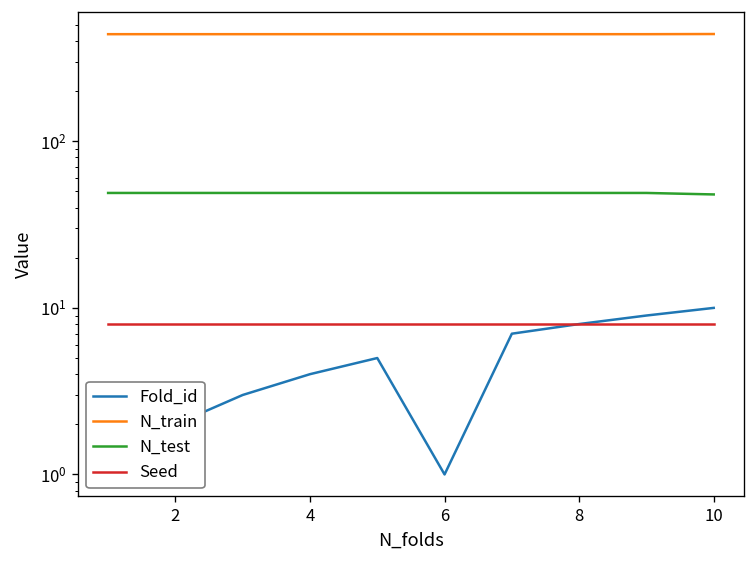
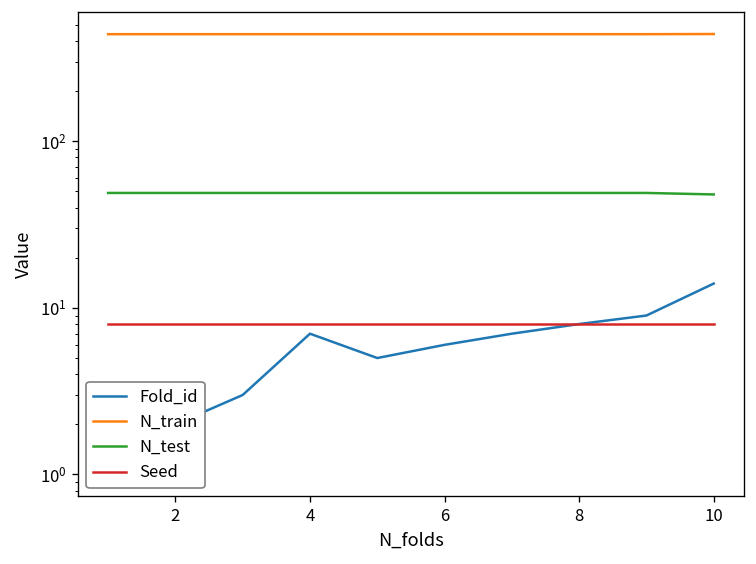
  {
    "Fold_id": {
-     "4": 4,
-     "6": 1,
-     "10": 10
+     "4": 7,
+     "6": 6,
+     "10": 14
    },
    "N_train": {
      "2": 440,
      "4": 440,
      "6": 440,
      "8": 440,
      "10": 440
    },
    "N_test": {
      "2": 49,
      "4": 49,
      "6": 49,
      "8": 49,
      "10": 48
    },
    "Seed": {
      "2": 8,
      "4": 8,
      "6": 8,
      "10": 8
    }
  }
